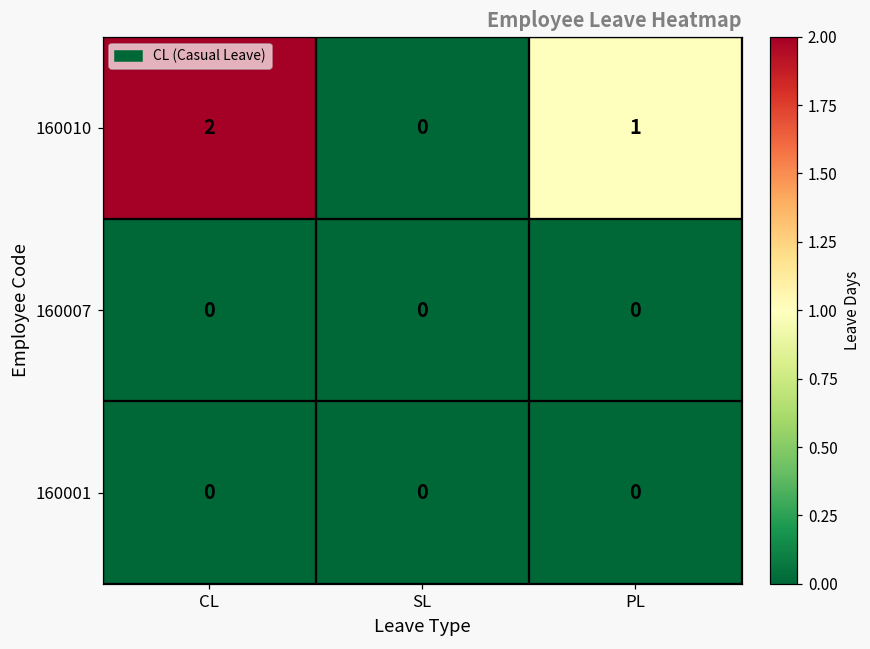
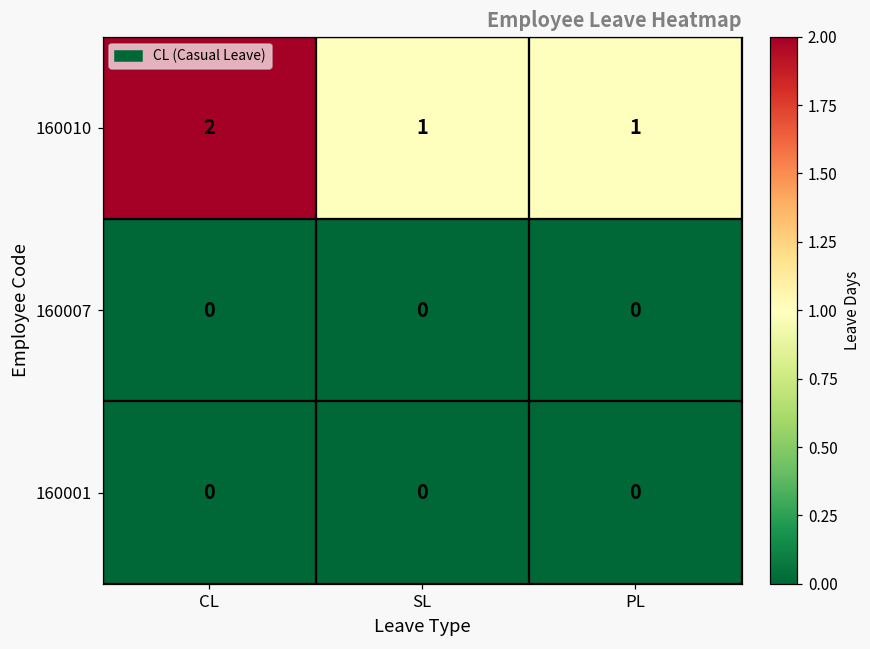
  {
    "160010": {
      "CL": 2,
-     "SL": 0,
+     "SL": 1,
      "PL": 1
    },
    "160007": {
      "CL": 0,
      "SL": 0,
      "PL": 0
    },
    "160001": {
      "CL": 0,
      "SL": 0,
      "PL": 0
    }
  }
